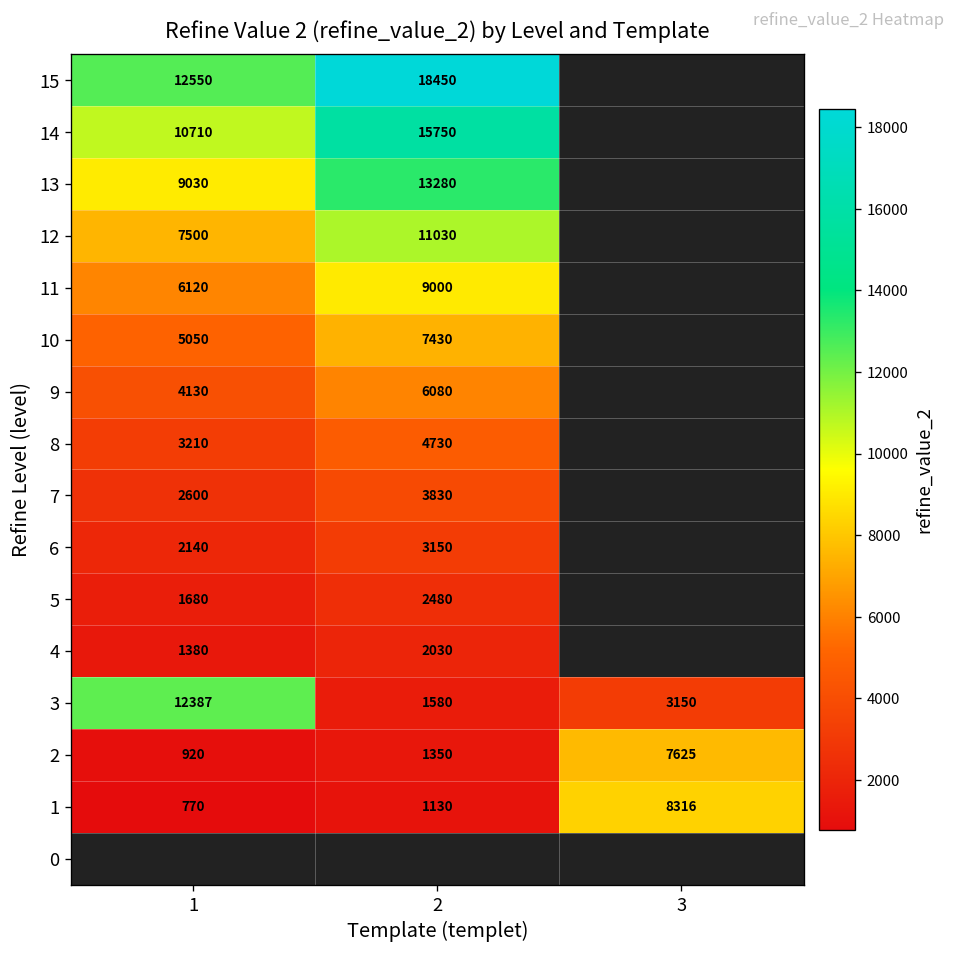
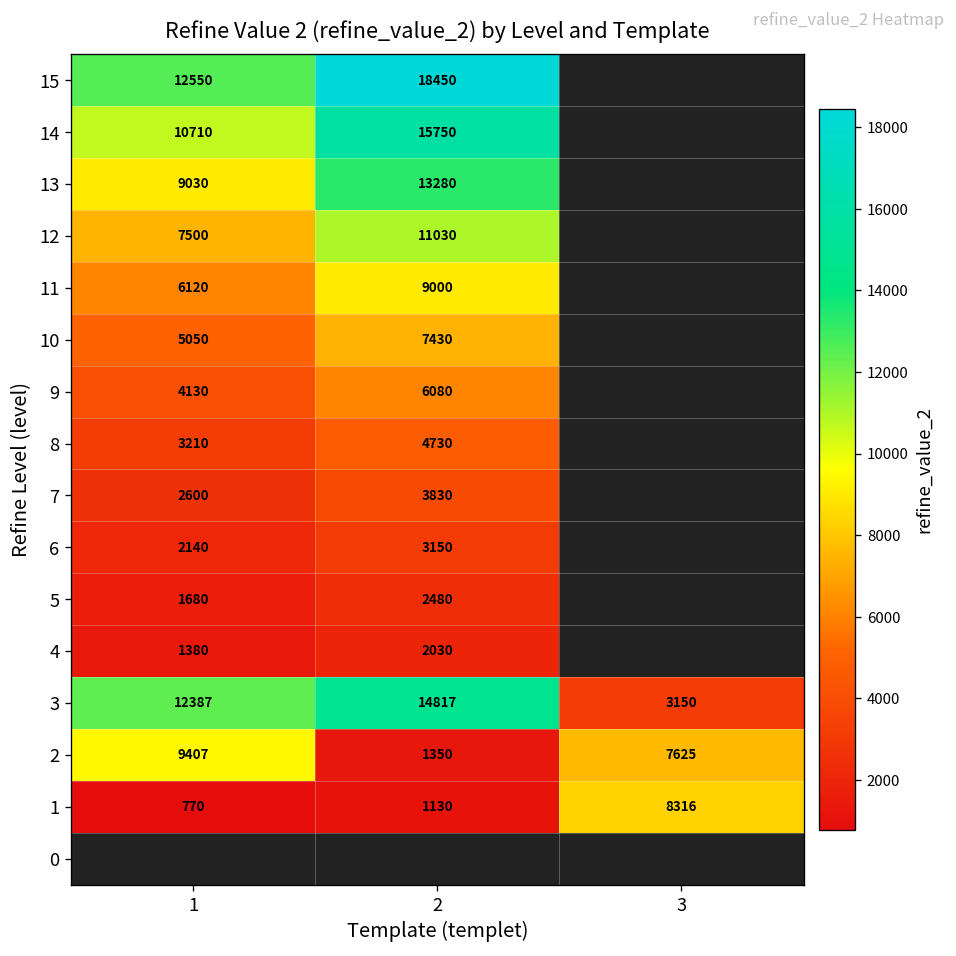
  {
    "15": {
      "1": 12550,
      "2": 18450
    },
    "14": {
      "1": 10710,
      "2": 15750
    },
    "13": {
      "1": 9030,
      "2": 13280
    },
    "12": {
      "1": 7500,
      "2": 11030
    },
    "11": {
      "1": 6120,
      "2": 9000
    },
    "10": {
      "1": 5050,
      "2": 7430
    },
    "9": {
      "1": 4130,
      "2": 6080
    },
    "8": {
      "1": 3210,
      "2": 4730
    },
    "7": {
      "1": 2600,
      "2": 3830
    },
    "6": {
      "1": 2140,
      "2": 3150
    },
    "5": {
      "1": 1680,
      "2": 2480
    },
    "4": {
      "1": 1380,
      "2": 2030
    },
    "3": {
      "1": 12387,
-     "2": 1580,
+     "2": 14817,
      "3": 3150
    },
    "2": {
-     "1": 920,
+     "1": 9407,
      "2": 1350,
      "3": 7625
    },
    "1": {
      "1": 770,
      "2": 1130,
      "3": 8316
    }
  }
